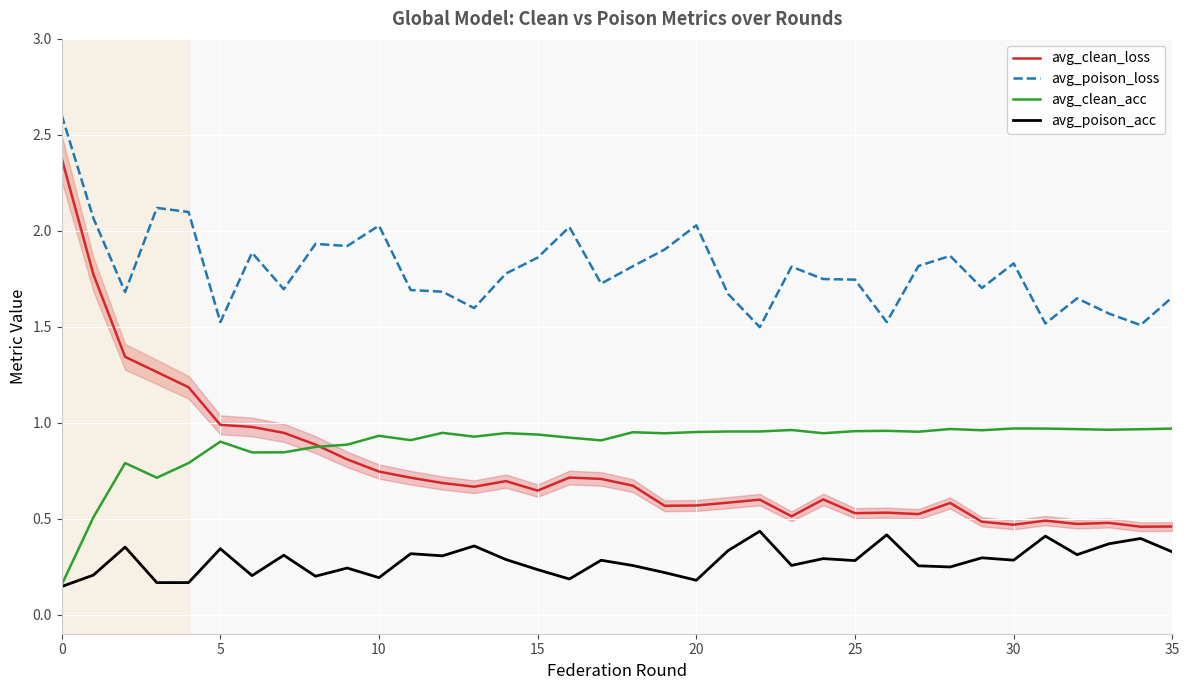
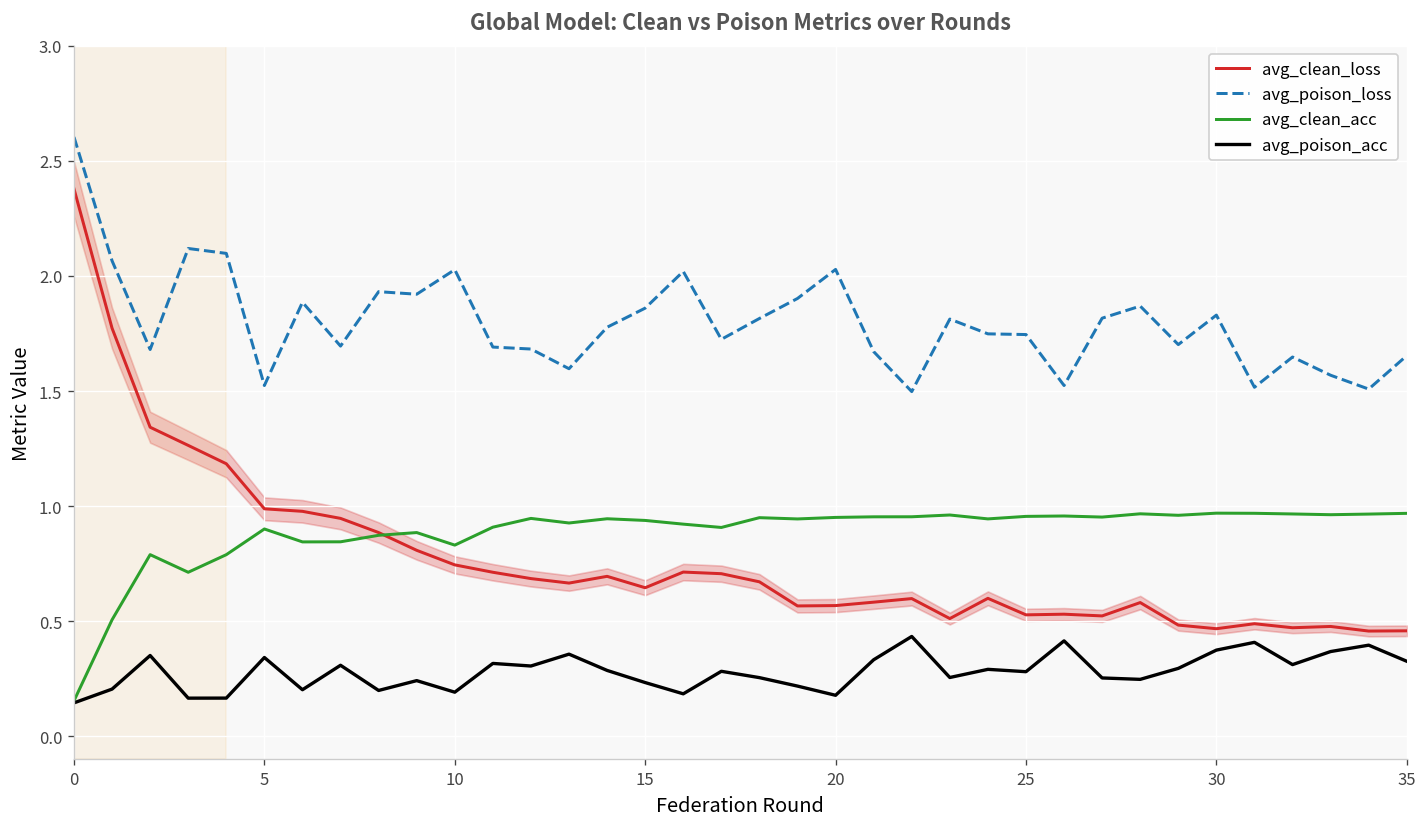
  {
    "avg_poison_loss": {
      "0": 2.60,
      "5": 1.52,
      "10": 2.03,
      "15": 1.86,
      "20": 2.03,
      "25": 1.75,
      "30": 1.83,
      "35": 1.65
    },
    "avg_clean_acc": {
      "5": 0.90,
-     "10": 0.93,
+     "10": 0.83,
      "15": 0.94,
      "20": 0.95,
      "25": 0.96,
      "30": 0.97,
      "35": 0.97
    },
    "avg_poison_acc": {
      "5": 0.34,
      "10": 0.19,
      "15": 0.23,
      "20": 0.18,
      "25": 0.28,
-     "30": 0.28,
+     "30": 0.37,
      "35": 0.33
    }
  }
